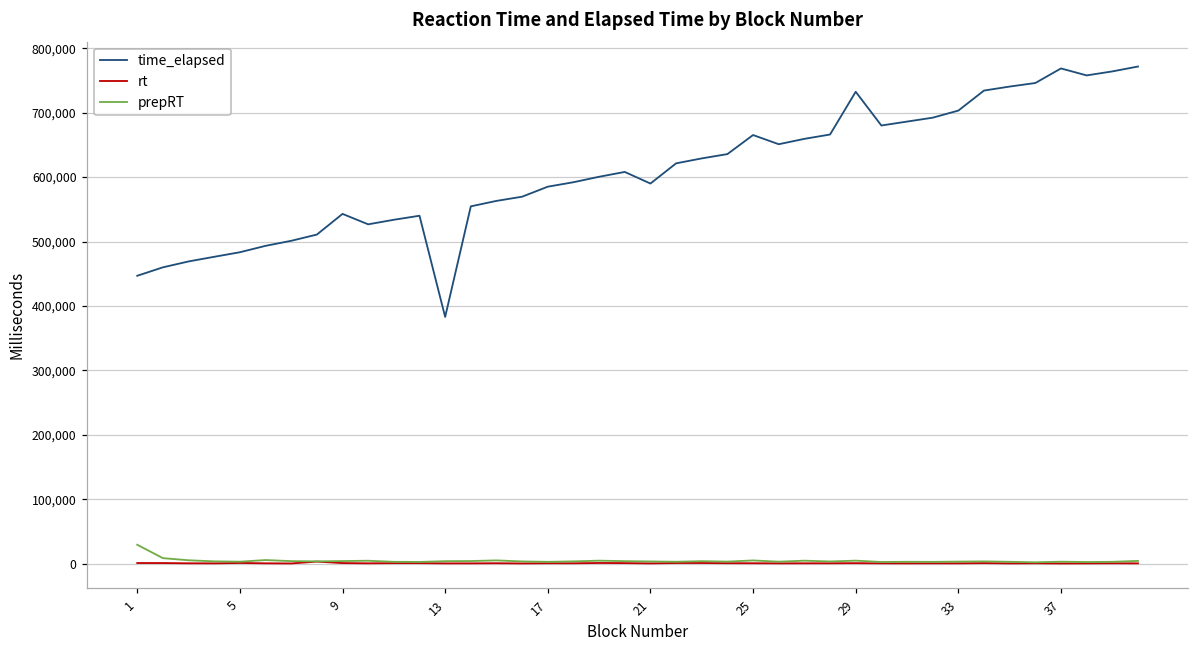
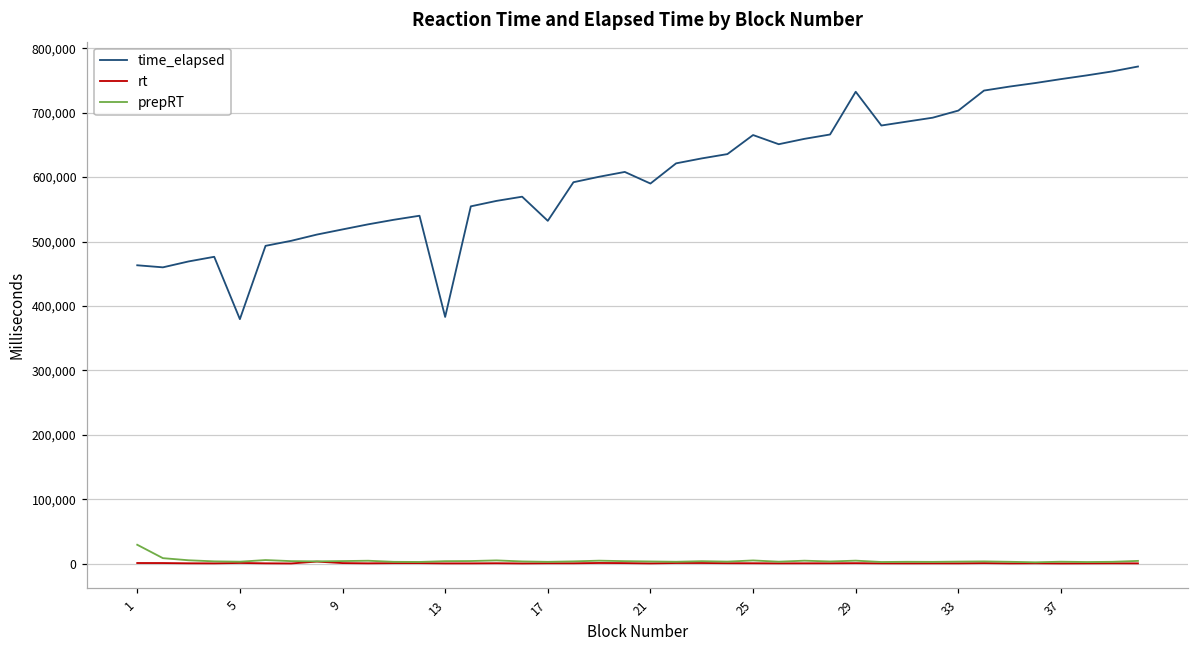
  {
    "time_elapsed": {
-     "1": "450,000",
-     "5": "480,000",
-     "9": "540,000",
+     "1": "460,000",
+     "5": "380,000",
+     "9": "520,000",
      "13": "380,000",
-     "17": "590,000",
+     "17": "530,000",
      "21": "590,000",
      "25": "670,000",
      "29": "730,000",
      "33": "700,000",
-     "37": "770,000"
+     "37": "750,000"
    },
    "rt": {
      "1": "0"
    },
    "prepRT": {
      "1": "30,000"
    }
  }
